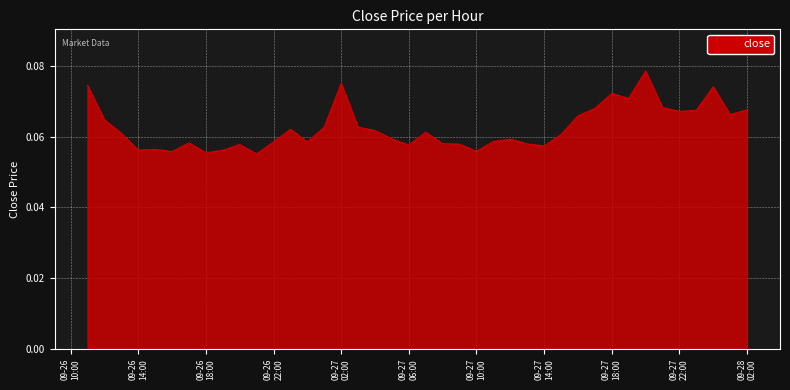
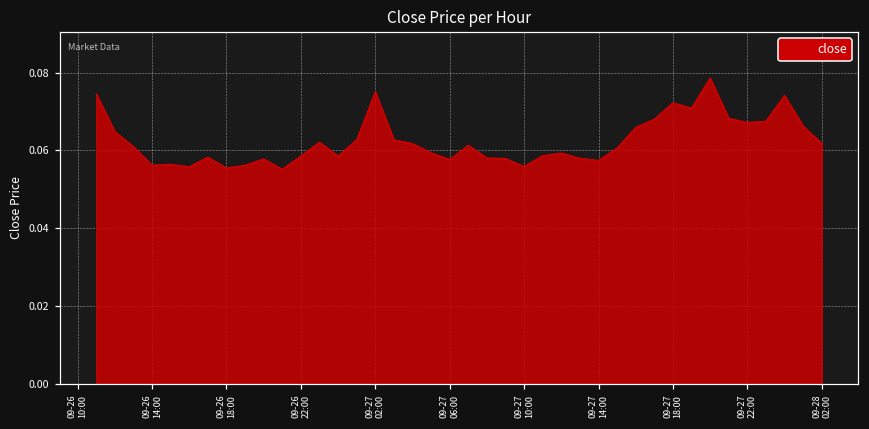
  {
    "09-26 14:00": 0.056,
    "09-26 18:00": 0.055,
    "09-26 22:00": 0.059,
    "09-27 02:00": 0.075,
    "09-27 06:00": 0.058,
    "09-27 10:00": 0.056,
    "09-27 14:00": 0.057,
    "09-27 18:00": 0.072,
    "09-27 22:00": 0.067,
-   "09-28 02:00": 0.068
+   "09-28 02:00": 0.062
  }
